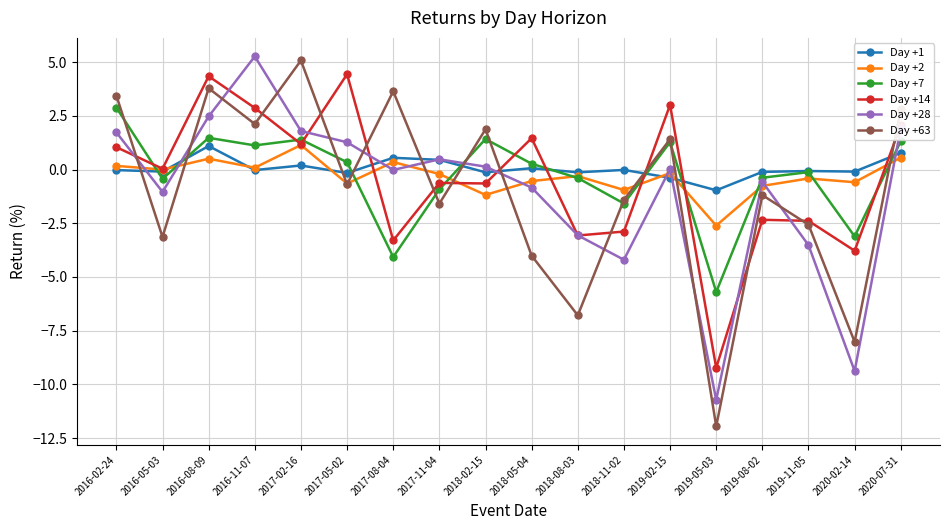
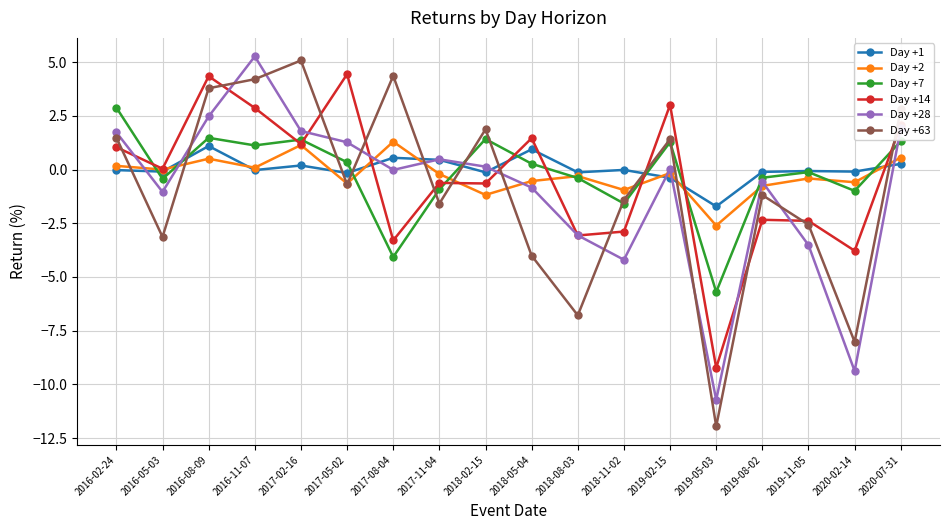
  {
    "Day +1": {
      "2016-02-24": 0.0,
      "2016-08-09": 1.1,
      "2017-02-16": 0.2,
      "2017-05-02": -0.2,
      "2017-08-04": 0.5,
      "2018-02-15": -0.1,
-     "2018-05-04": 0.1,
+     "2018-05-04": 0.9,
      "2018-08-03": -0.1,
      "2018-11-02": 0.0,
      "2019-02-15": -0.4,
-     "2019-05-03": -1.0,
+     "2019-05-03": -1.7,
      "2019-08-02": -0.1,
      "2020-02-14": -0.1,
-     "2020-07-31": 0.8
+     "2020-07-31": 0.3
    },
    "Day +2": {
      "2016-02-24": 0.2,
      "2016-08-09": 0.5,
-     "2017-08-04": 0.3,
+     "2017-08-04": 1.3,
      "2017-11-04": -0.2,
      "2018-02-15": -1.2,
      "2018-05-04": -0.5,
      "2018-11-02": -1.0,
      "2019-02-15": -0.2,
      "2019-05-03": -2.6,
      "2019-08-02": -0.8,
      "2019-11-05": -0.4,
      "2020-02-14": -0.6,
      "2020-07-31": 0.6
    },
    "Day +7": {
      "2016-02-24": 2.9,
      "2016-05-03": -0.4,
      "2016-08-09": 1.5,
      "2016-11-07": 1.1,
      "2017-02-16": 1.4,
      "2017-05-02": 0.3,
      "2017-08-04": -4.1,
      "2017-11-04": -0.9,
      "2018-02-15": 1.4,
      "2018-05-04": 0.3,
      "2018-11-02": -1.6,
      "2019-02-15": 1.3,
      "2019-05-03": -5.7,
      "2019-08-02": -0.4,
-     "2020-02-14": -3.1,
+     "2020-02-14": -1.0,
      "2020-07-31": 1.3
    },
    "Day +14": {
      "2016-02-24": 1.0,
      "2016-08-09": 4.3,
      "2016-11-07": 2.9,
      "2017-05-02": 4.4,
      "2017-08-04": -3.3,
      "2017-11-04": -0.6,
      "2018-02-15": -0.6,
      "2018-05-04": 1.5,
      "2018-11-02": -2.9,
      "2019-02-15": 3.0,
      "2019-05-03": -9.2,
      "2019-08-02": -2.3,
      "2019-11-05": -2.4,
      "2020-02-14": -3.8
    },
    "Day +28": {
      "2016-02-24": 1.7,
      "2016-05-03": -1.0,
      "2016-08-09": 2.5,
      "2016-11-07": 5.3,
      "2017-02-16": 1.8,
      "2017-05-02": 1.3,
      "2017-08-04": 0.0,
      "2018-02-15": 0.1,
      "2018-05-04": -0.8,
      "2018-11-02": -4.2,
      "2019-02-15": 0.0,
      "2019-05-03": -10.7,
      "2019-08-02": -0.6,
      "2019-11-05": -3.5,
      "2020-02-14": -9.4
    },
    "Day +63": {
-     "2016-02-24": 3.4,
+     "2016-02-24": 1.5,
      "2016-05-03": -3.1,
      "2016-08-09": 3.8,
-     "2016-11-07": 2.1,
+     "2016-11-07": 4.2,
      "2017-02-16": 5.1,
-     "2017-08-04": 3.6,
+     "2017-08-04": 4.4,
      "2017-11-04": -1.6,
      "2018-02-15": 1.9,
      "2018-05-04": -4.0,
      "2018-08-03": -6.8,
      "2018-11-02": -1.4,
      "2019-02-15": 1.4,
      "2019-05-03": -12.0,
      "2019-08-02": -1.2,
      "2019-11-05": -2.6,
      "2020-02-14": -8.0
    }
  }
